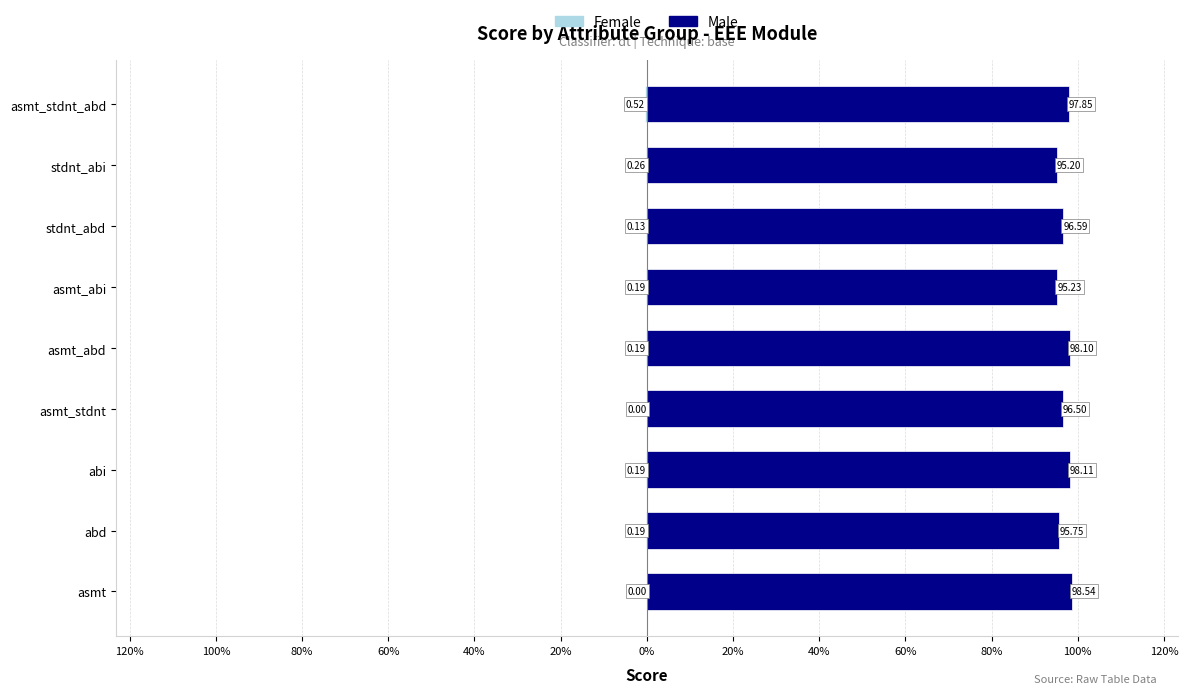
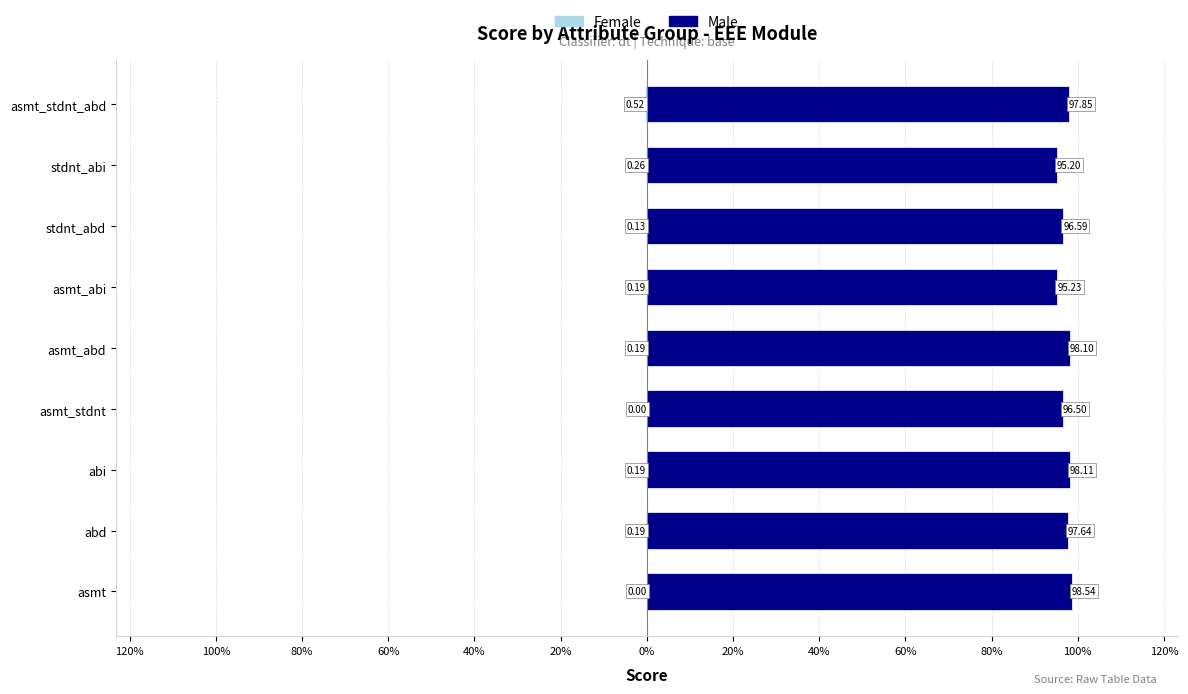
  {
    "Male": {
-     "abd": 95.75
+     "abd": 97.64
    }
  }
